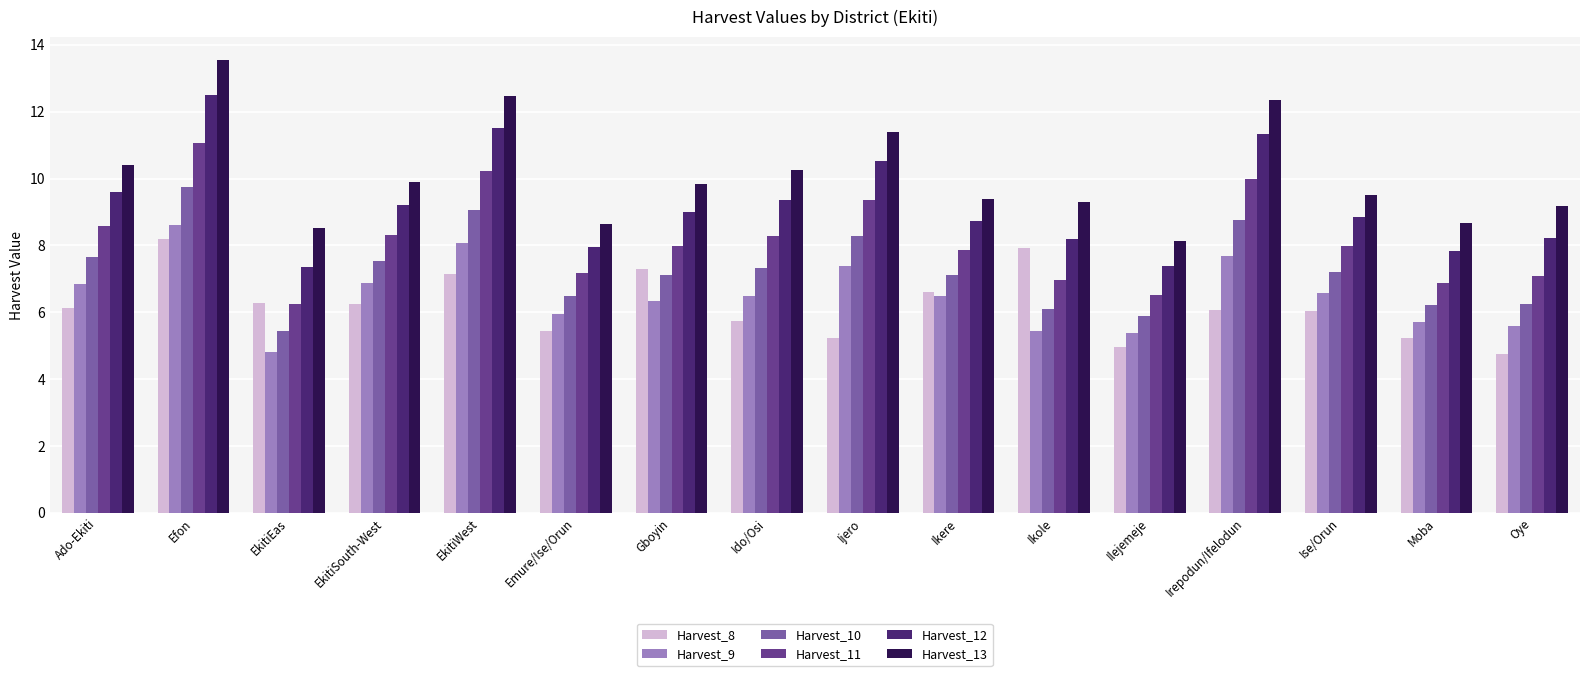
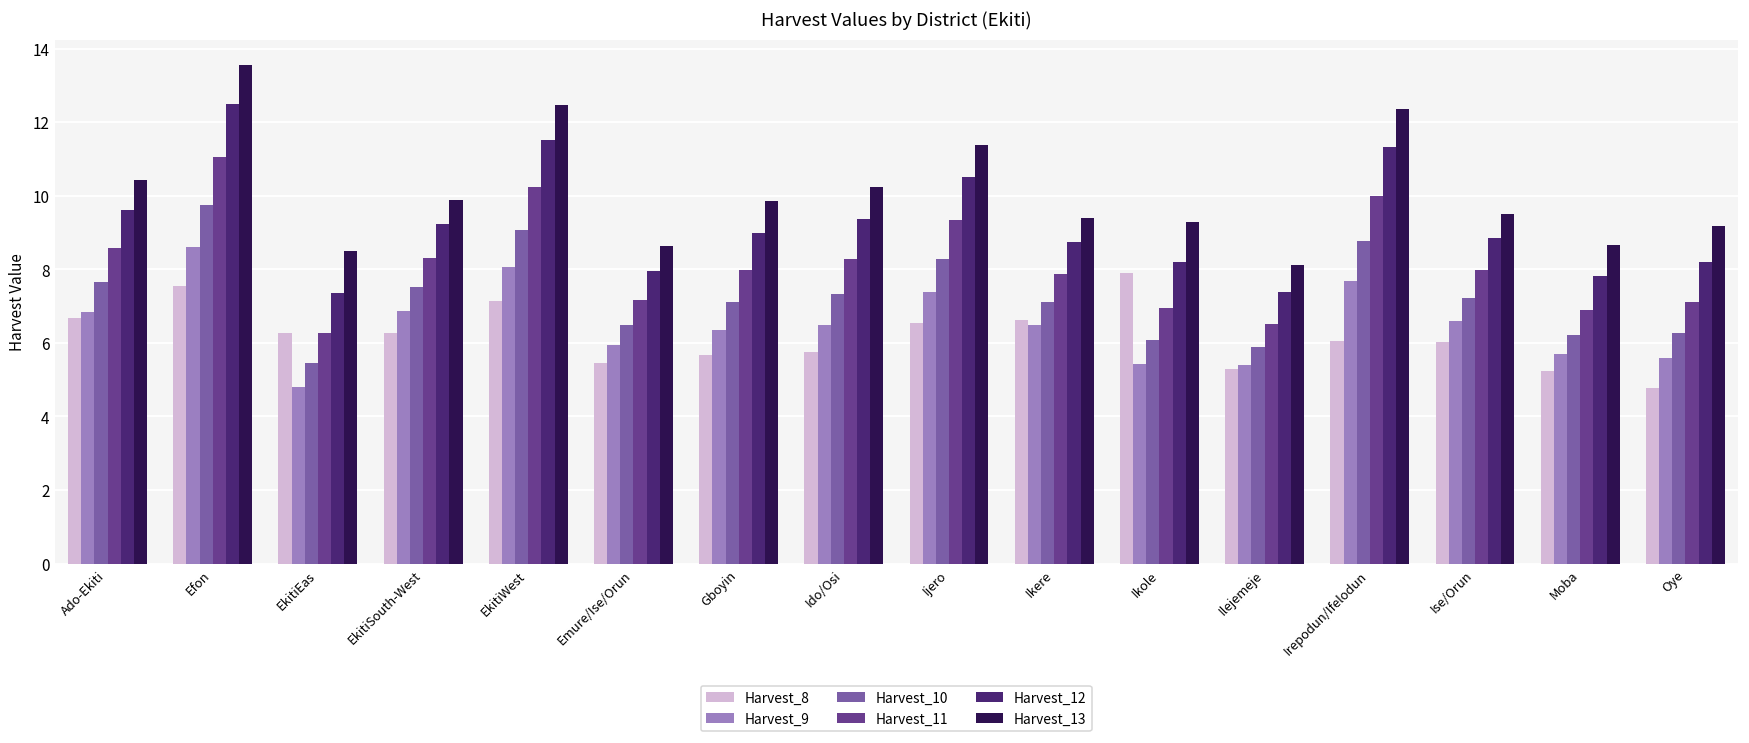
  {
    "Harvest_8": {
-     "Ado-Ekiti": 6.1,
-     "Efon": 8.2,
+     "Ado-Ekiti": 6.7,
+     "Efon": 7.6,
      "EkitiEas": 6.3,
      "EkitiSouth-West": 6.3,
      "EkitiWest": 7.1,
      "Emure/Ise/Orun": 5.4,
-     "Gboyin": 7.3,
+     "Gboyin": 5.7,
      "Ido/Osi": 5.8,
-     "Ijero": 5.2,
+     "Ijero": 6.6,
      "Ikere": 6.6,
      "Ikole": 7.9,
-     "Ilejemeje": 5.0,
+     "Ilejemeje": 5.3,
      "Irepodun/Ifelodun": 6.1,
      "Ise/Orun": 6.0,
      "Moba": 5.2,
      "Oye": 4.8
    }
  }
